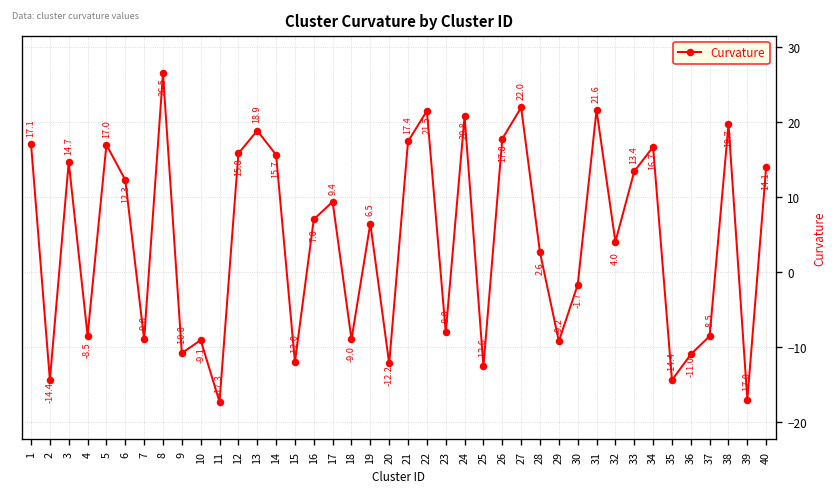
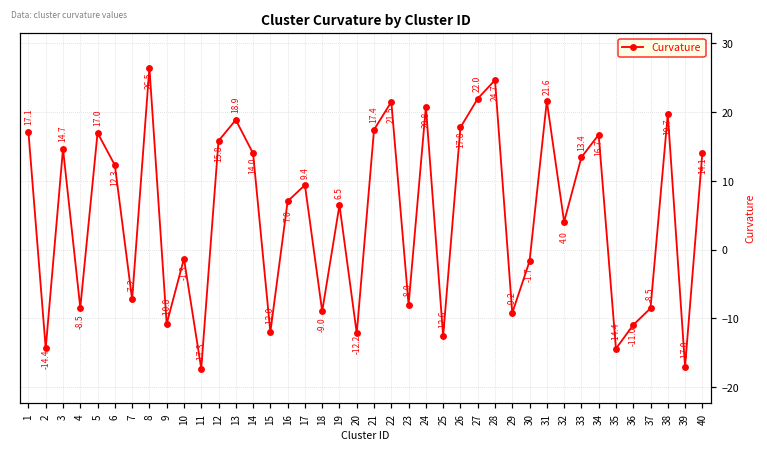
  {
    "1": 17.1,
    "2": -14.4,
    "3": 14.7,
    "4": -8.5,
    "5": 17.0,
    "6": 12.3,
-   "7": -9.0,
+   "7": -7.2,
    "8": 26.5,
    "9": -10.8,
-   "10": -9.1,
+   "10": -1.3,
    "11": -17.3,
    "12": 15.8,
    "13": 18.9,
-   "14": 15.7,
+   "14": 14.0,
    "15": -12.0,
    "16": 7.0,
    "17": 9.4,
    "18": -9.0,
    "19": 6.5,
    "20": -12.2,
    "21": 17.4,
    "22": 21.5,
    "23": -8.0,
    "24": 20.8,
    "25": -12.6,
    "26": 17.8,
    "27": 22.0,
-   "28": 2.6,
+   "28": 24.7,
    "29": -9.2,
    "30": -1.7,
    "31": 21.6,
    "32": 4.0,
    "33": 13.4,
    "34": 16.7,
    "35": -14.4,
    "36": -11.0,
    "37": -8.5,
    "38": 19.7,
    "39": -17.0,
    "40": 14.1
  }
